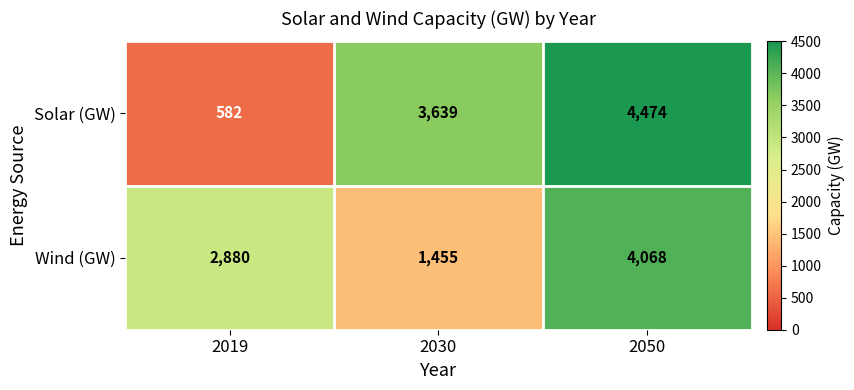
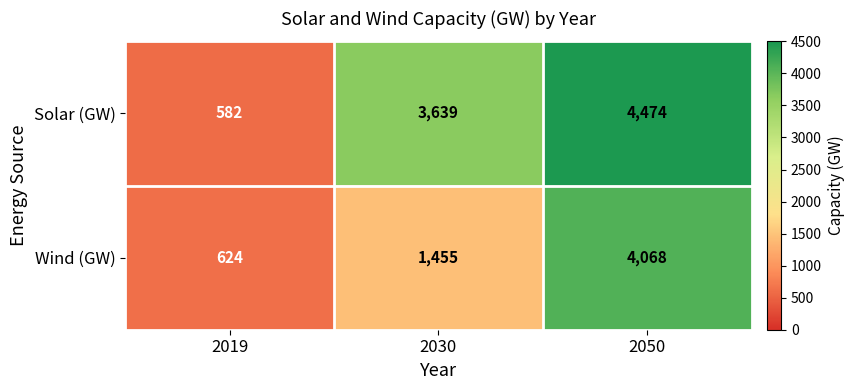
  {
    "Solar (GW)": {
      "2019": "582",
      "2030": "3,639",
      "2050": "4,474"
    },
    "Wind (GW)": {
-     "2019": "2,880",
+     "2019": "624",
      "2030": "1,455",
      "2050": "4,068"
    }
  }
